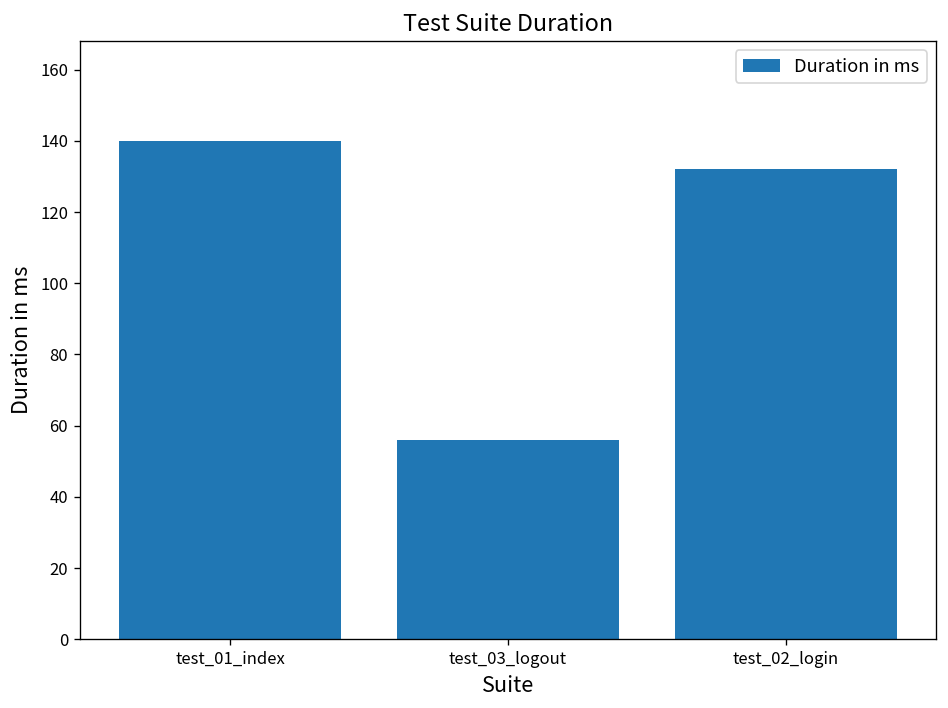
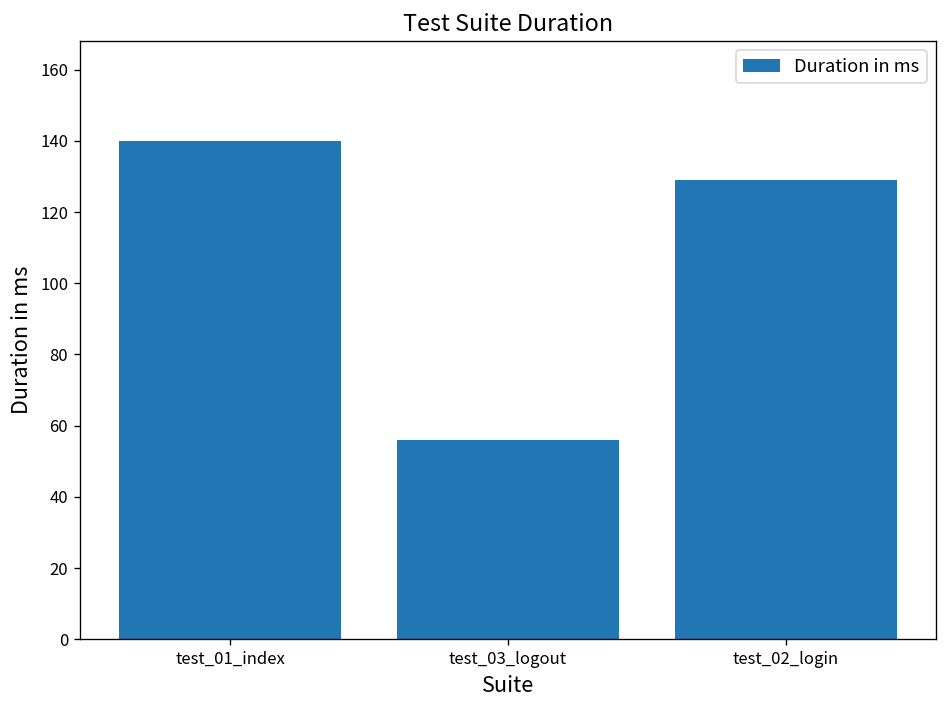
  {
    "test_01_index": 140,
    "test_03_logout": 56,
-   "test_02_login": 132
+   "test_02_login": 129
  }
